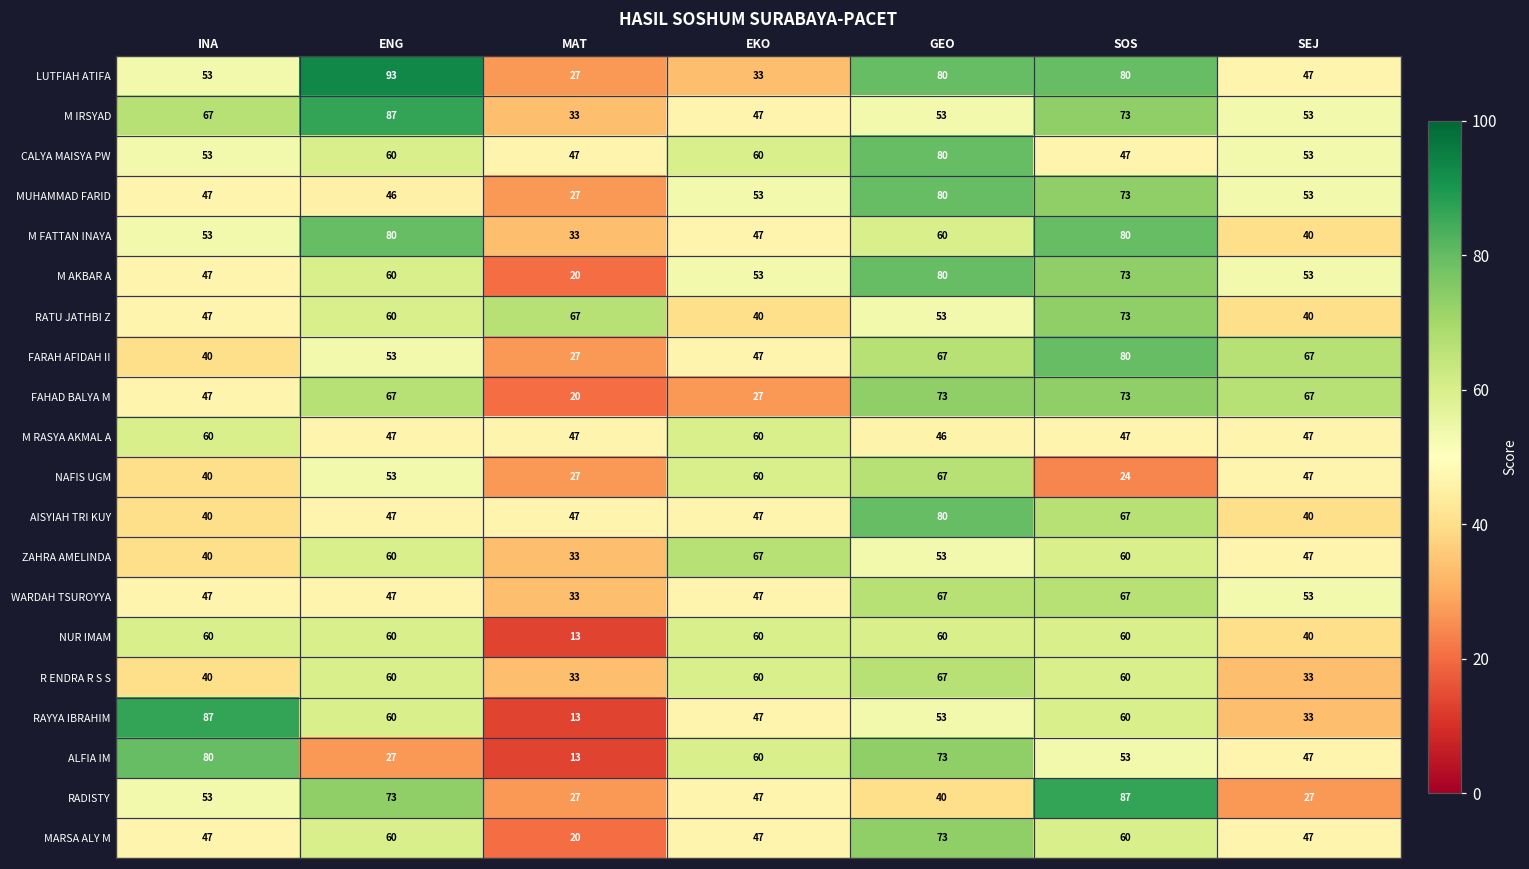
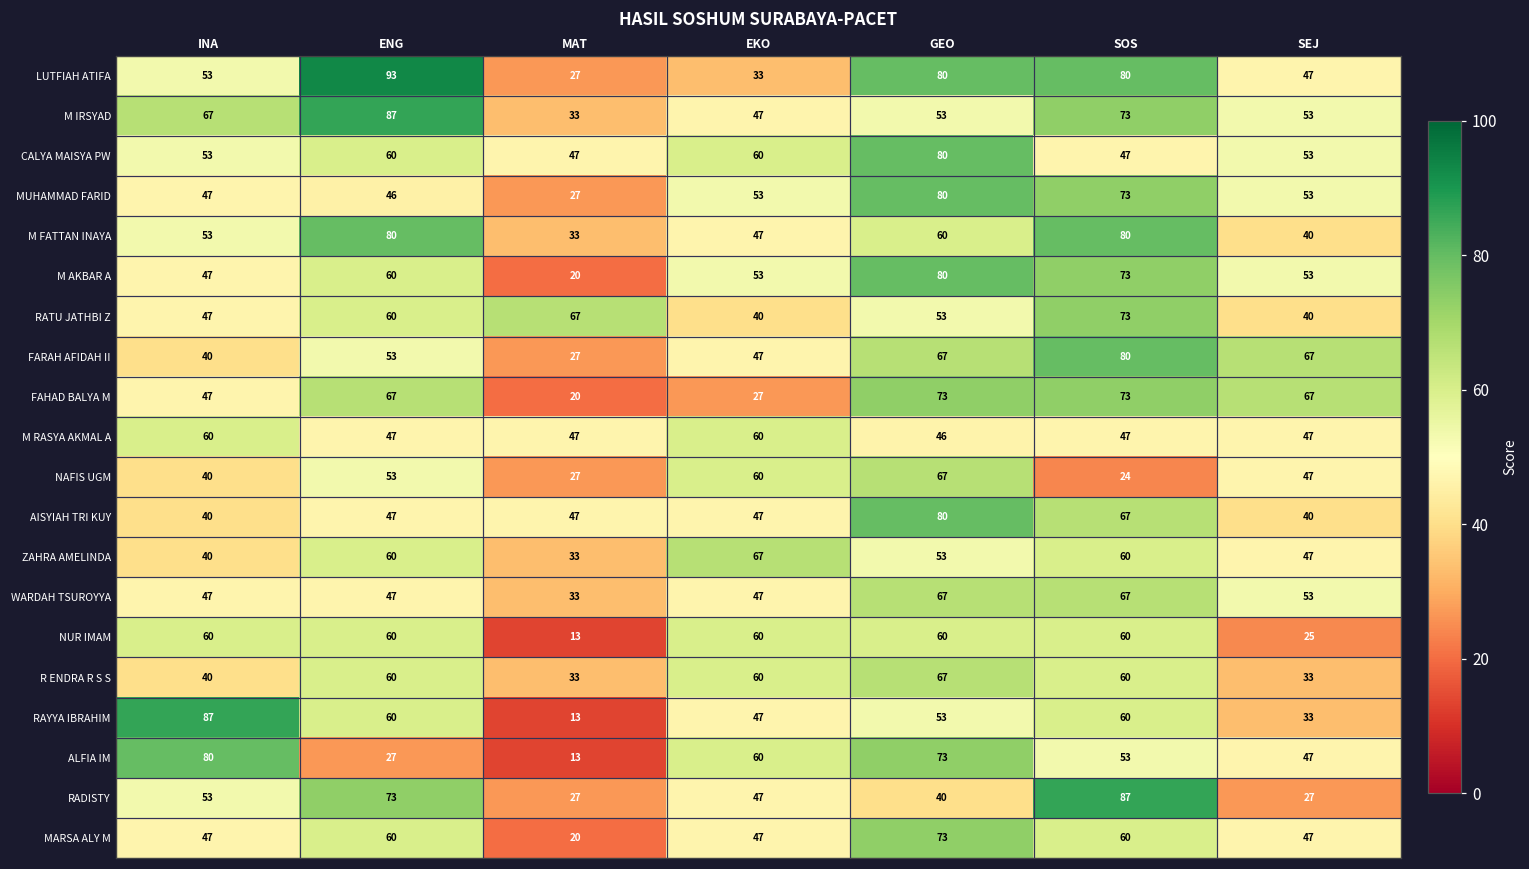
  {
    "LUTFIAH ATIFA": {
      "INA": 53,
      "ENG": 93,
      "MAT": 27,
      "EKO": 33,
      "GEO": 80,
      "SOS": 80,
      "SEJ": 47
    },
    "M IRSYAD": {
      "INA": 67,
      "ENG": 87,
      "MAT": 33,
      "EKO": 47,
      "GEO": 53,
      "SOS": 73,
      "SEJ": 53
    },
    "CALYA MAISYA PW": {
      "INA": 53,
      "ENG": 60,
      "MAT": 47,
      "EKO": 60,
      "GEO": 80,
      "SOS": 47,
      "SEJ": 53
    },
    "MUHAMMAD FARID": {
      "INA": 47,
      "ENG": 46,
      "MAT": 27,
      "EKO": 53,
      "GEO": 80,
      "SOS": 73,
      "SEJ": 53
    },
    "M FATTAN INAYA": {
      "INA": 53,
      "ENG": 80,
      "MAT": 33,
      "EKO": 47,
      "GEO": 60,
      "SOS": 80,
      "SEJ": 40
    },
    "M AKBAR A": {
      "INA": 47,
      "ENG": 60,
      "MAT": 20,
      "EKO": 53,
      "GEO": 80,
      "SOS": 73,
      "SEJ": 53
    },
    "RATU JATHBI Z": {
      "INA": 47,
      "ENG": 60,
      "MAT": 67,
      "EKO": 40,
      "GEO": 53,
      "SOS": 73,
      "SEJ": 40
    },
    "FARAH AFIDAH II": {
      "INA": 40,
      "ENG": 53,
      "MAT": 27,
      "EKO": 47,
      "GEO": 67,
      "SOS": 80,
      "SEJ": 67
    },
    "FAHAD BALYA M": {
      "INA": 47,
      "ENG": 67,
      "MAT": 20,
      "EKO": 27,
      "GEO": 73,
      "SOS": 73,
      "SEJ": 67
    },
    "M RASYA AKMAL A": {
      "INA": 60,
      "ENG": 47,
      "MAT": 47,
      "EKO": 60,
      "GEO": 46,
      "SOS": 47,
      "SEJ": 47
    },
    "NAFIS UGM": {
      "INA": 40,
      "ENG": 53,
      "MAT": 27,
      "EKO": 60,
      "GEO": 67,
      "SOS": 24,
      "SEJ": 47
    },
    "AISYIAH TRI KUY": {
      "INA": 40,
      "ENG": 47,
      "MAT": 47,
      "EKO": 47,
      "GEO": 80,
      "SOS": 67,
      "SEJ": 40
    },
    "ZAHRA AMELINDA": {
      "INA": 40,
      "ENG": 60,
      "MAT": 33,
      "EKO": 67,
      "GEO": 53,
      "SOS": 60,
      "SEJ": 47
    },
    "WARDAH TSUROYYA": {
      "INA": 47,
      "ENG": 47,
      "MAT": 33,
      "EKO": 47,
      "GEO": 67,
      "SOS": 67,
      "SEJ": 53
    },
    "NUR IMAM": {
      "INA": 60,
      "ENG": 60,
      "MAT": 13,
      "EKO": 60,
      "GEO": 60,
      "SOS": 60,
-     "SEJ": 40
+     "SEJ": 25
    },
    "R ENDRA R S S": {
      "INA": 40,
      "ENG": 60,
      "MAT": 33,
      "EKO": 60,
      "GEO": 67,
      "SOS": 60,
      "SEJ": 33
    },
    "RAYYA IBRAHIM": {
      "INA": 87,
      "ENG": 60,
      "MAT": 13,
      "EKO": 47,
      "GEO": 53,
      "SOS": 60,
      "SEJ": 33
    },
    "ALFIA IM": {
      "INA": 80,
      "ENG": 27,
      "MAT": 13,
      "EKO": 60,
      "GEO": 73,
      "SOS": 53,
      "SEJ": 47
    },
    "RADISTY": {
      "INA": 53,
      "ENG": 73,
      "MAT": 27,
      "EKO": 47,
      "GEO": 40,
      "SOS": 87,
      "SEJ": 27
    },
    "MARSA ALY M": {
      "INA": 47,
      "ENG": 60,
      "MAT": 20,
      "EKO": 47,
      "GEO": 73,
      "SOS": 60,
      "SEJ": 47
    }
  }
